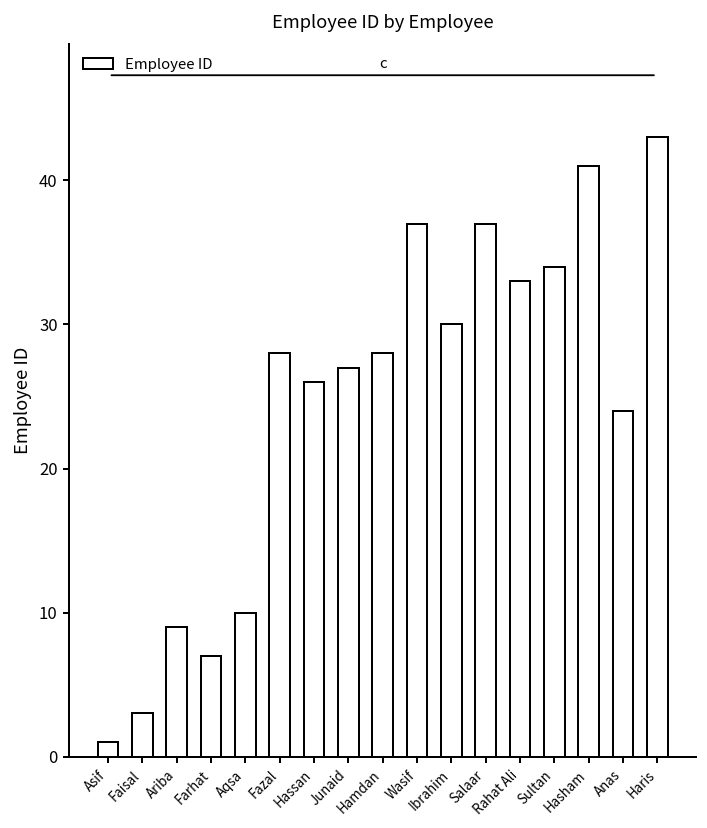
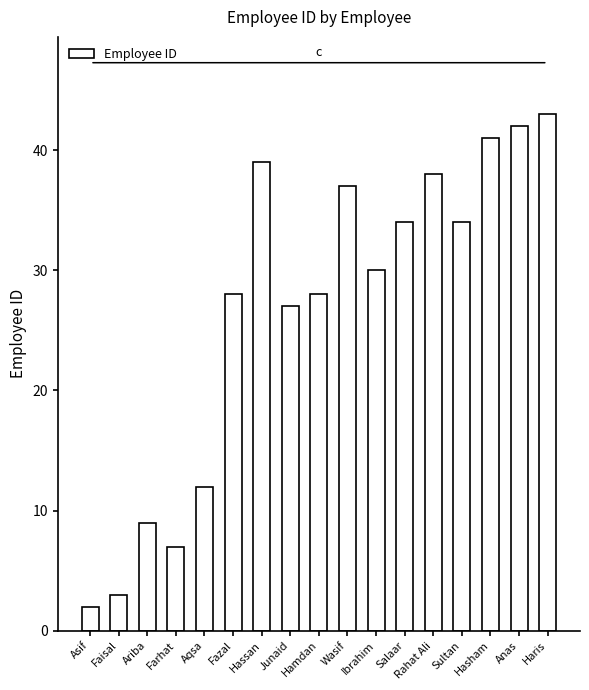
  {
-   "Asif": 1,
+   "Asif": 2,
    "Faisal": 3,
    "Ariba": 9,
    "Farhat": 7,
-   "Aqsa": 10,
+   "Aqsa": 12,
    "Fazal": 28,
-   "Hassan": 26,
+   "Hassan": 39,
    "Junaid": 27,
    "Hamdan": 28,
    "Wasif": 37,
    "Ibrahim": 30,
-   "Salaar": 37,
-   "Rahat Ali": 33,
+   "Salaar": 34,
+   "Rahat Ali": 38,
    "Sultan": 34,
    "Hasham": 41,
-   "Anas": 24,
+   "Anas": 42,
    "Haris": 43
  }
